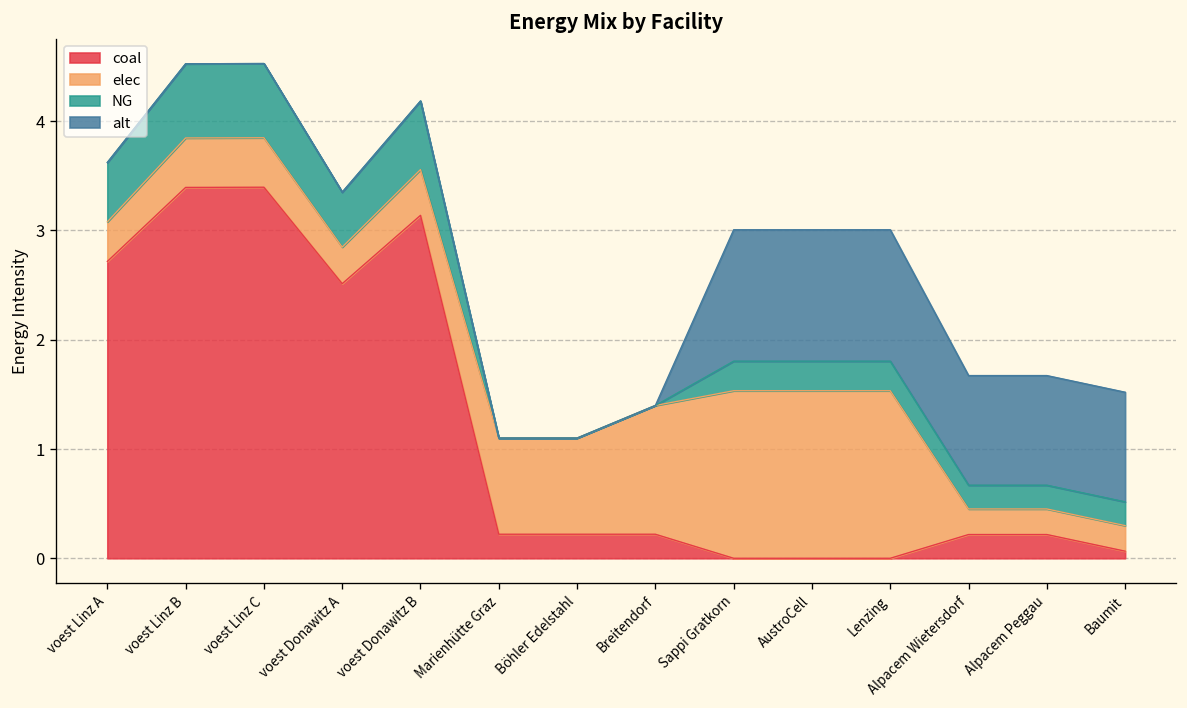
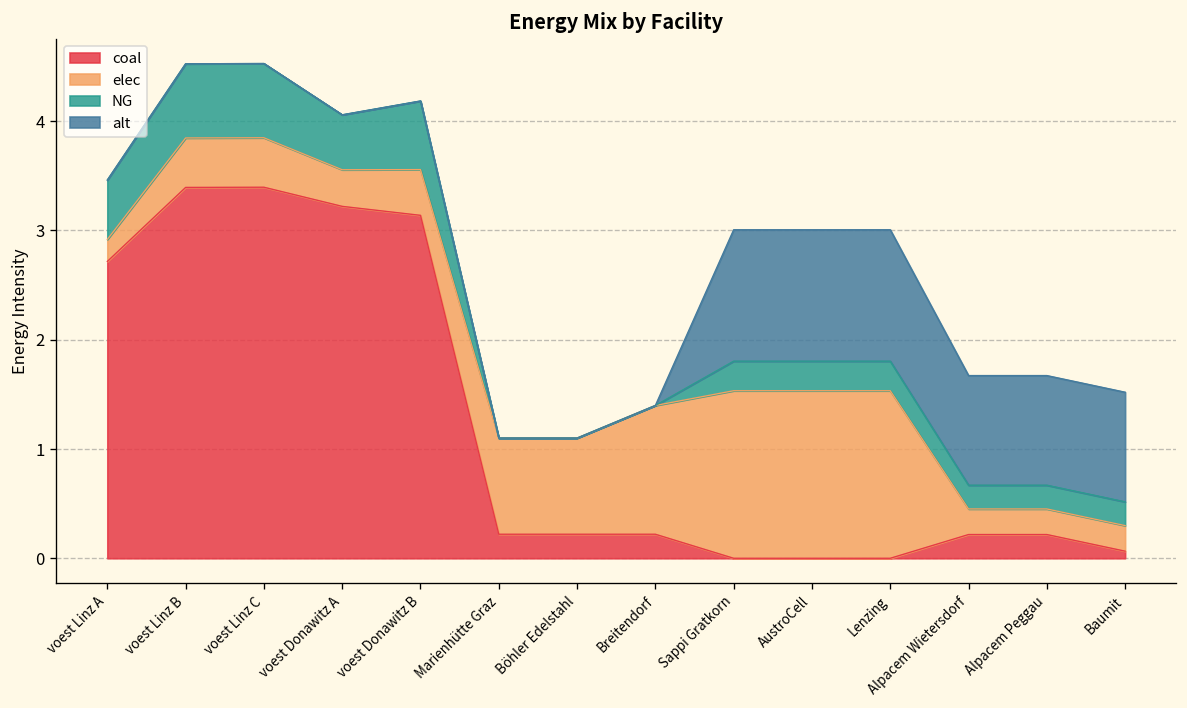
  {
    "coal": {
      "voest Linz A": 2.7,
      "voest Linz B": 3.4,
      "voest Linz C": 3.4,
-     "voest Donawitz A": 2.5,
+     "voest Donawitz A": 3.2,
      "voest Donawitz B": 3.1,
      "Marienhütte Graz": 0.2,
      "Böhler Edelstahl": 0.2,
      "Breitendorf": 0.2,
      "Sappi Gratkorn": 0.0,
      "AustroCell": 0.0,
      "Lenzing": 0.0,
      "Alpacem Wietersdorf": 0.2,
      "Alpacem Peggau": 0.2,
      "Baumit": 0.1
    },
    "elec": {
-     "voest Linz A": 0.4,
+     "voest Linz A": 0.2,
      "voest Linz B": 0.5,
      "voest Linz C": 0.5,
      "voest Donawitz A": 0.3,
      "voest Donawitz B": 0.4,
      "Sappi Gratkorn": 1.5,
      "AustroCell": 1.5,
      "Lenzing": 1.5,
      "Alpacem Wietersdorf": 0.2,
      "Alpacem Peggau": 0.2,
      "Baumit": 0.2
    }
  }
